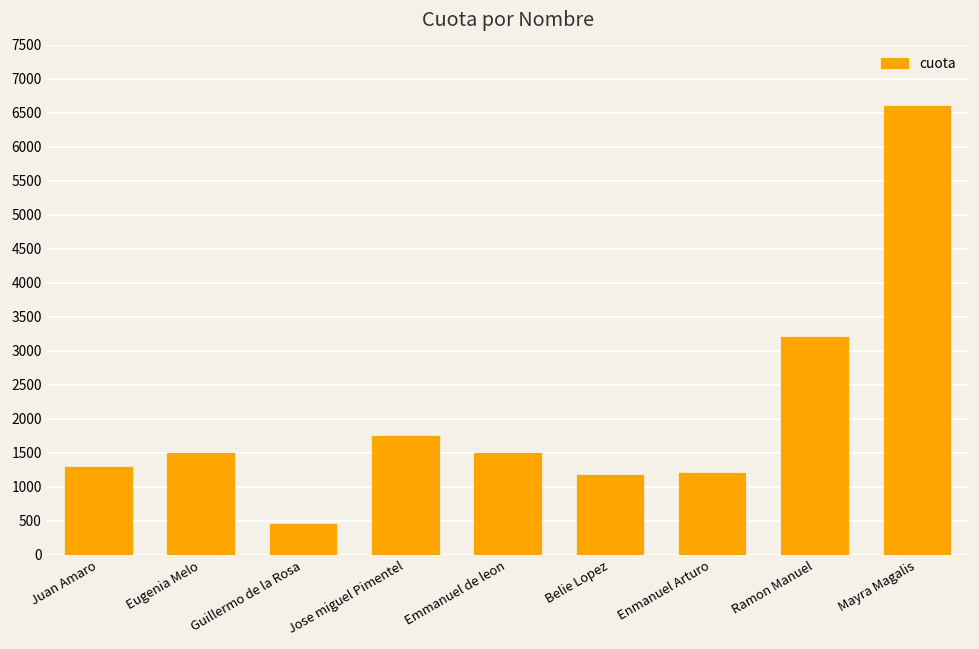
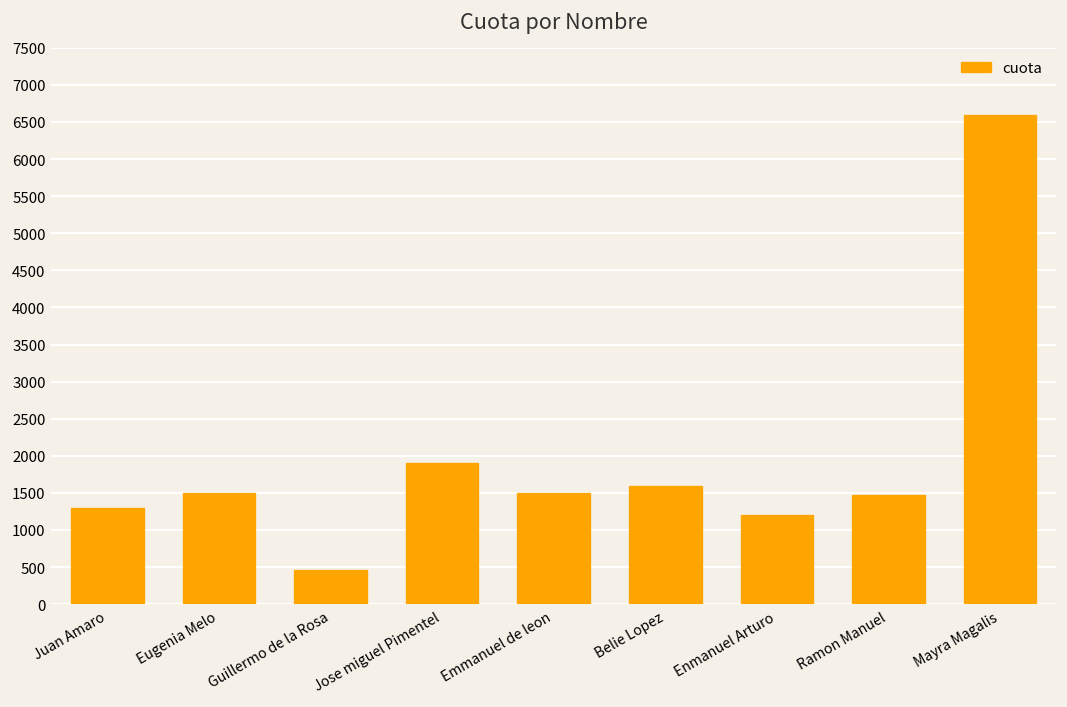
  {
    "Juan Amaro": 1300,
    "Eugenia Melo": 1500,
    "Guillermo de la Rosa": 500,
-   "Jose miguel Pimentel": 1800,
+   "Jose miguel Pimentel": 1900,
    "Emmanuel de leon": 1500,
-   "Belie Lopez": 1200,
+   "Belie Lopez": 1600,
    "Enmanuel Arturo": 1200,
-   "Ramon Manuel": 3200,
+   "Ramon Manuel": 1500,
    "Mayra Magalis": 6600
  }
